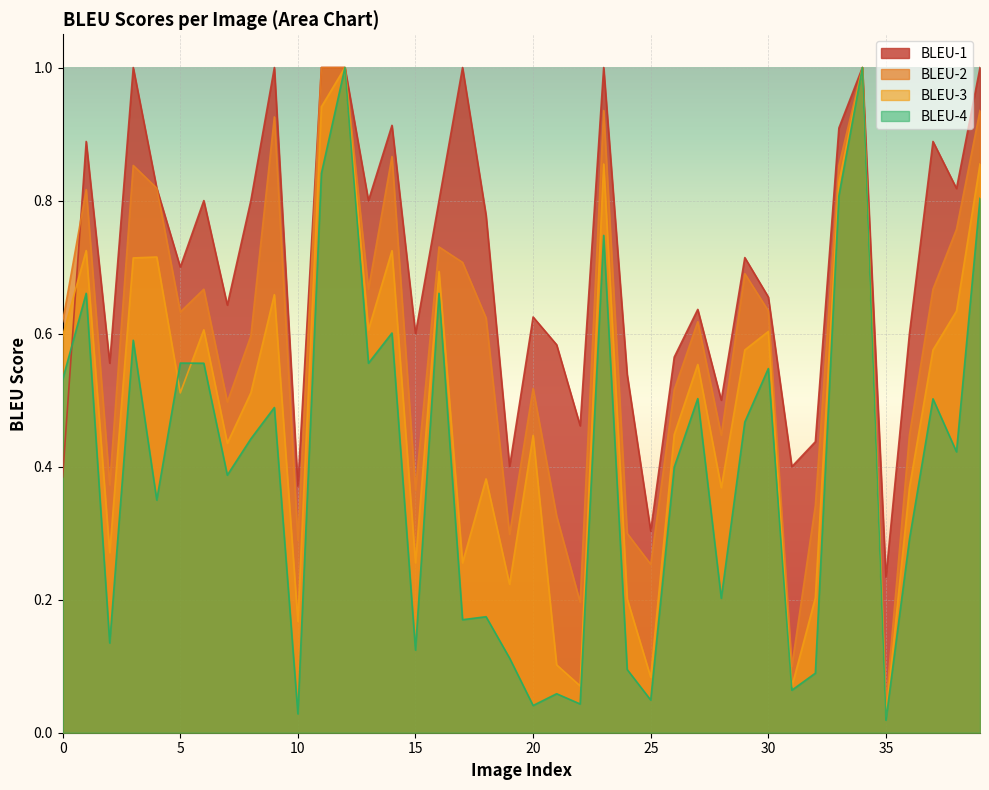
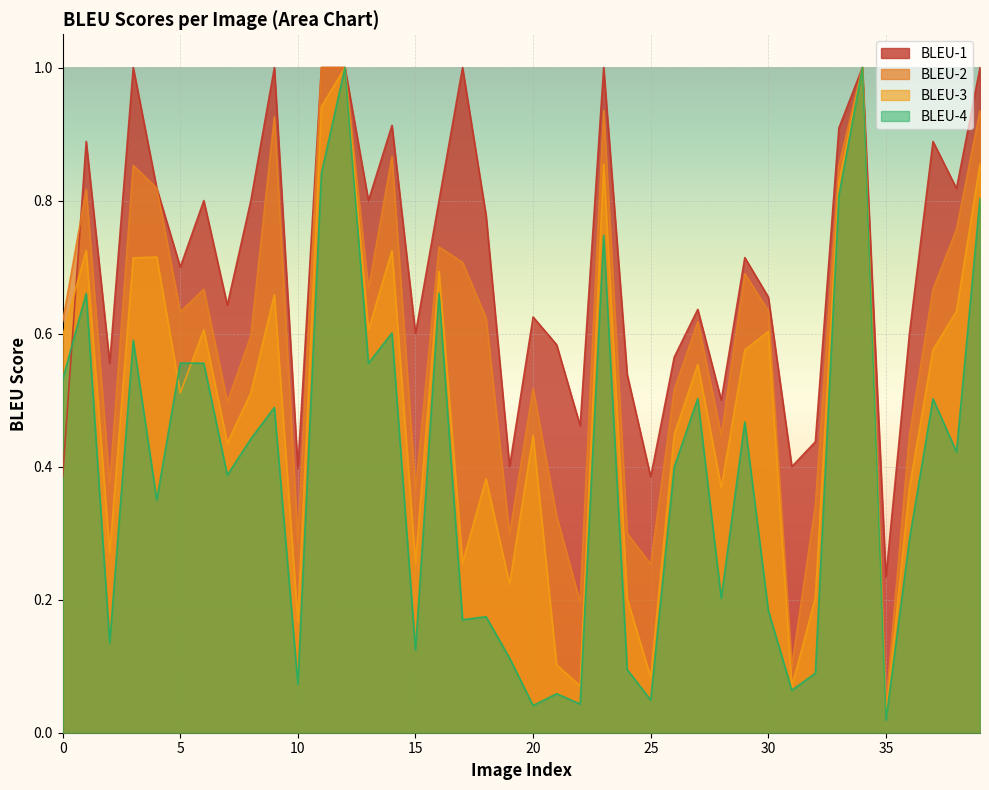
  {
    "BLEU-1": {
      "0": 0.38,
      "5": 0.70,
-     "10": 0.37,
+     "10": 0.40,
      "15": 0.60,
      "20": 0.63,
-     "25": 0.30,
+     "25": 0.38,
      "30": 0.66,
      "35": 0.23
    },
    "BLEU-4": {
      "0": 0.53,
      "5": 0.56,
-     "10": 0.03,
+     "10": 0.07,
      "15": 0.12,
      "20": 0.04,
      "25": 0.05,
-     "30": 0.55,
+     "30": 0.18,
      "35": 0.02
    }
  }
